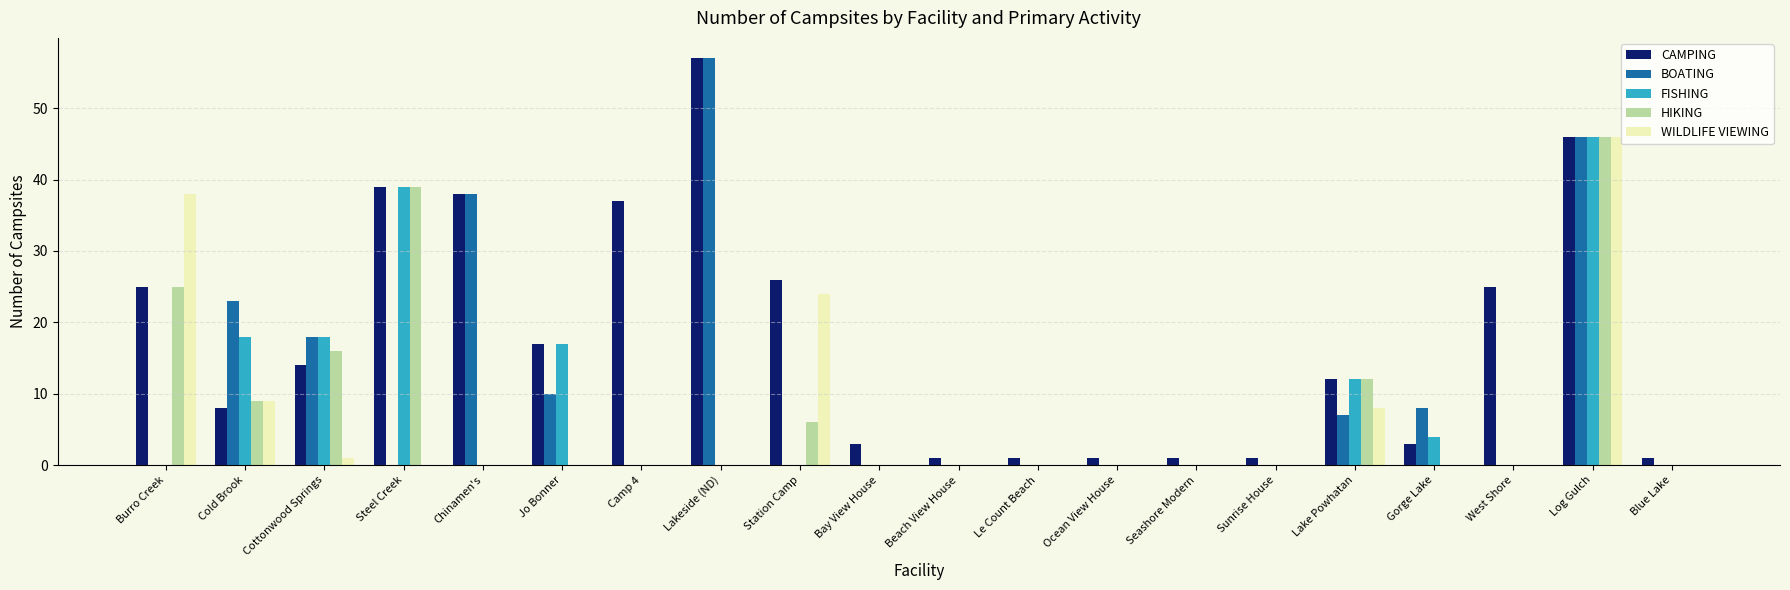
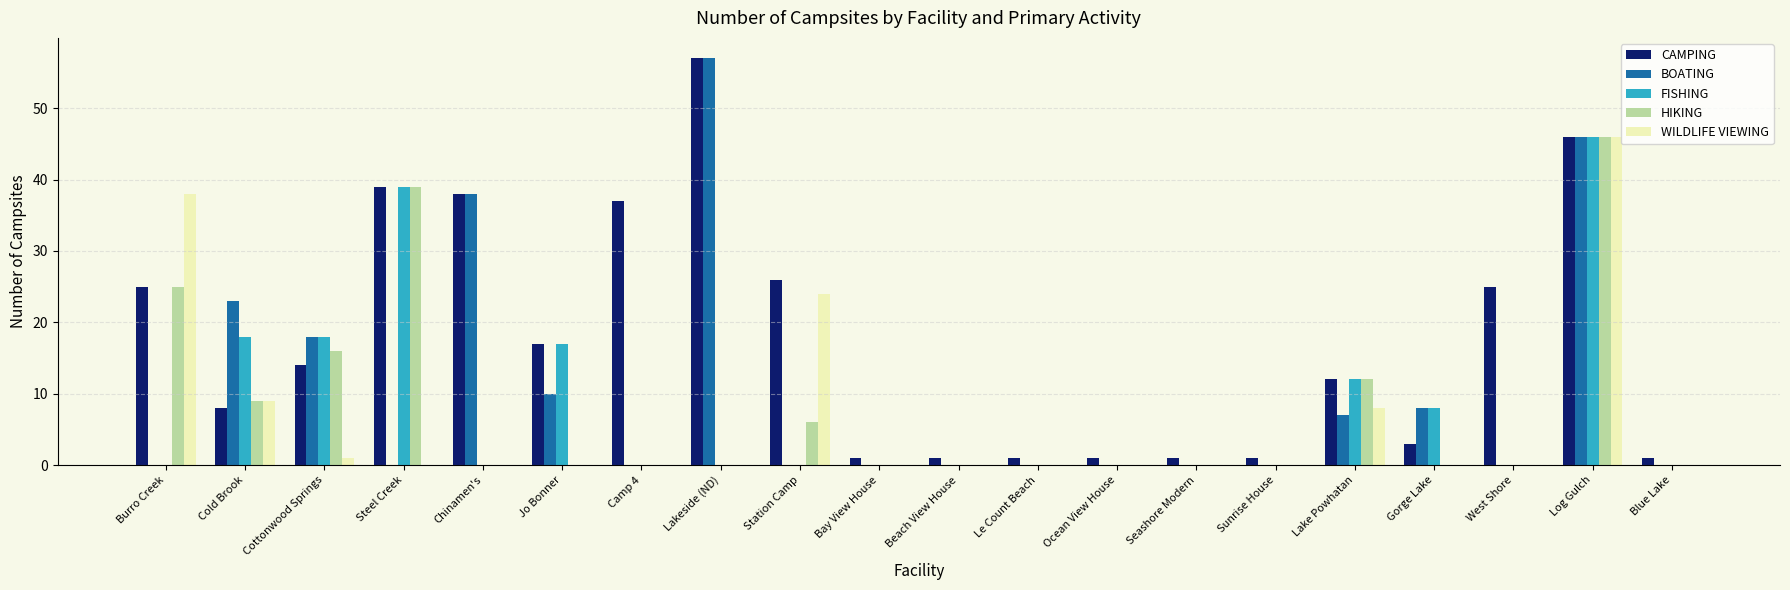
  {
    "CAMPING": {
      "Burro Creek": 25,
      "Cold Brook": 8,
      "Cottonwood Springs": 14,
      "Steel Creek": 39,
      "Chinamen's": 38,
      "Jo Bonner": 17,
      "Camp 4": 37,
      "Lakeside (ND)": 57,
      "Station Camp": 26,
-     "Bay View House": 3,
+     "Bay View House": 1,
      "Beach View House": 1,
      "Le Count Beach": 1,
      "Ocean View House": 1,
      "Seashore Modern": 1,
      "Sunrise House": 1,
      "Lake Powhatan": 12,
      "Gorge Lake": 3,
      "West Shore": 25,
      "Log Gulch": 46,
      "Blue Lake": 1
    },
    "BOATING": {
      "Burro Creek": 0,
      "Cold Brook": 23,
      "Cottonwood Springs": 18,
      "Steel Creek": 0,
      "Chinamen's": 38,
      "Jo Bonner": 10,
      "Camp 4": 0,
      "Lakeside (ND)": 57,
      "Station Camp": 0,
      "Bay View House": 0,
      "Beach View House": 0,
      "Le Count Beach": 0,
      "Ocean View House": 0,
      "Seashore Modern": 0,
      "Sunrise House": 0,
      "Lake Powhatan": 7,
      "Gorge Lake": 8,
      "West Shore": 0,
      "Log Gulch": 46,
      "Blue Lake": 0
    },
    "FISHING": {
      "Burro Creek": 0,
      "Cold Brook": 18,
      "Cottonwood Springs": 18,
      "Steel Creek": 39,
      "Chinamen's": 0,
      "Jo Bonner": 17,
      "Camp 4": 0,
      "Lakeside (ND)": 0,
      "Station Camp": 0,
      "Bay View House": 0,
      "Beach View House": 0,
      "Le Count Beach": 0,
      "Ocean View House": 0,
      "Seashore Modern": 0,
      "Sunrise House": 0,
      "Lake Powhatan": 12,
-     "Gorge Lake": 4,
+     "Gorge Lake": 8,
      "West Shore": 0,
      "Log Gulch": 46,
      "Blue Lake": 0
    },
    "HIKING": {
      "Burro Creek": 25,
      "Cold Brook": 9,
      "Cottonwood Springs": 16,
      "Steel Creek": 39,
      "Chinamen's": 0,
      "Jo Bonner": 0,
      "Camp 4": 0,
      "Lakeside (ND)": 0,
      "Station Camp": 6,
      "Bay View House": 0,
      "Beach View House": 0,
      "Le Count Beach": 0,
      "Ocean View House": 0,
      "Seashore Modern": 0,
      "Sunrise House": 0,
      "Lake Powhatan": 12,
      "Gorge Lake": 0,
      "West Shore": 0,
      "Log Gulch": 46,
      "Blue Lake": 0
    },
    "WILDLIFE VIEWING": {
      "Burro Creek": 38,
      "Cold Brook": 9,
      "Cottonwood Springs": 1,
      "Steel Creek": 0,
      "Chinamen's": 0,
      "Jo Bonner": 0,
      "Camp 4": 0,
      "Lakeside (ND)": 0,
      "Station Camp": 24,
      "Bay View House": 0,
      "Beach View House": 0,
      "Le Count Beach": 0,
      "Ocean View House": 0,
      "Seashore Modern": 0,
      "Sunrise House": 0,
      "Lake Powhatan": 8,
      "Gorge Lake": 0,
      "West Shore": 0,
      "Log Gulch": 46,
      "Blue Lake": 0
    }
  }
